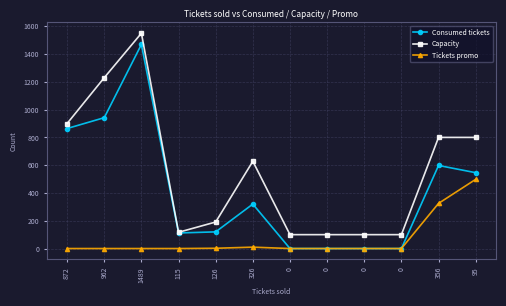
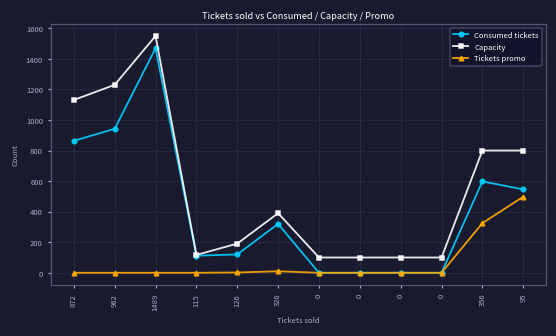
  {
    "Consumed tickets": {
      "872": 860,
      "962": 940,
      "1489": 1470,
      "126": 120,
      "326": 320,
      "356": 600,
      "95": 550
    },
    "Capacity": {
-     "872": 900,
+     "872": 1130,
      "962": 1230,
      "1489": 1550,
      "126": 190,
-     "326": 630,
+     "326": 390,
      "356": 800,
      "95": 800
    },
    "Tickets promo": {
      "872": 0,
      "962": 0,
      "1489": 0,
      "115": 0,
      "126": 0,
      "326": 10,
      "356": 330,
      "95": 500
    }
  }
